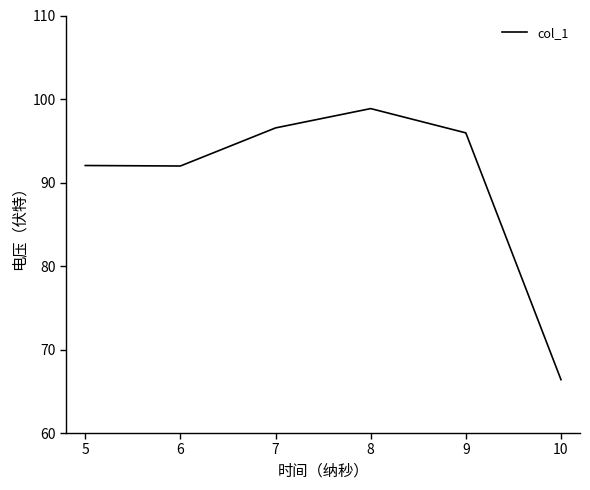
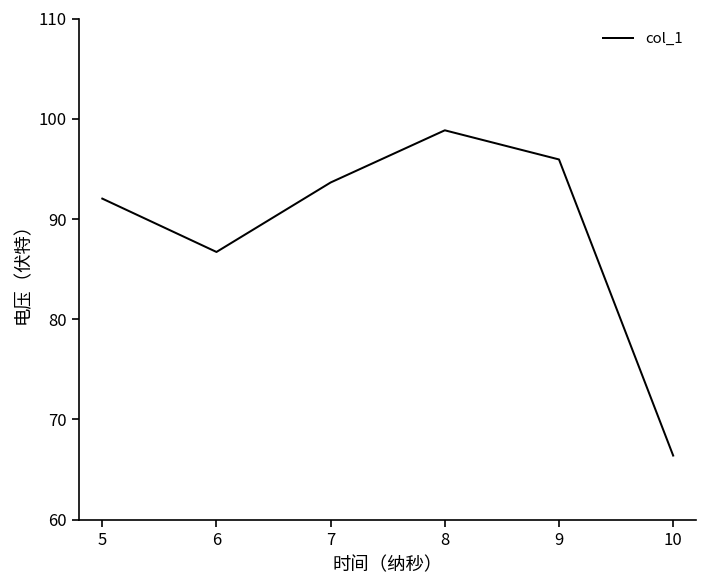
  {
    "5": 92,
-   "6": 92,
-   "7": 97,
+   "6": 87,
+   "7": 94,
    "8": 99,
    "9": 96,
    "10": 66
  }
